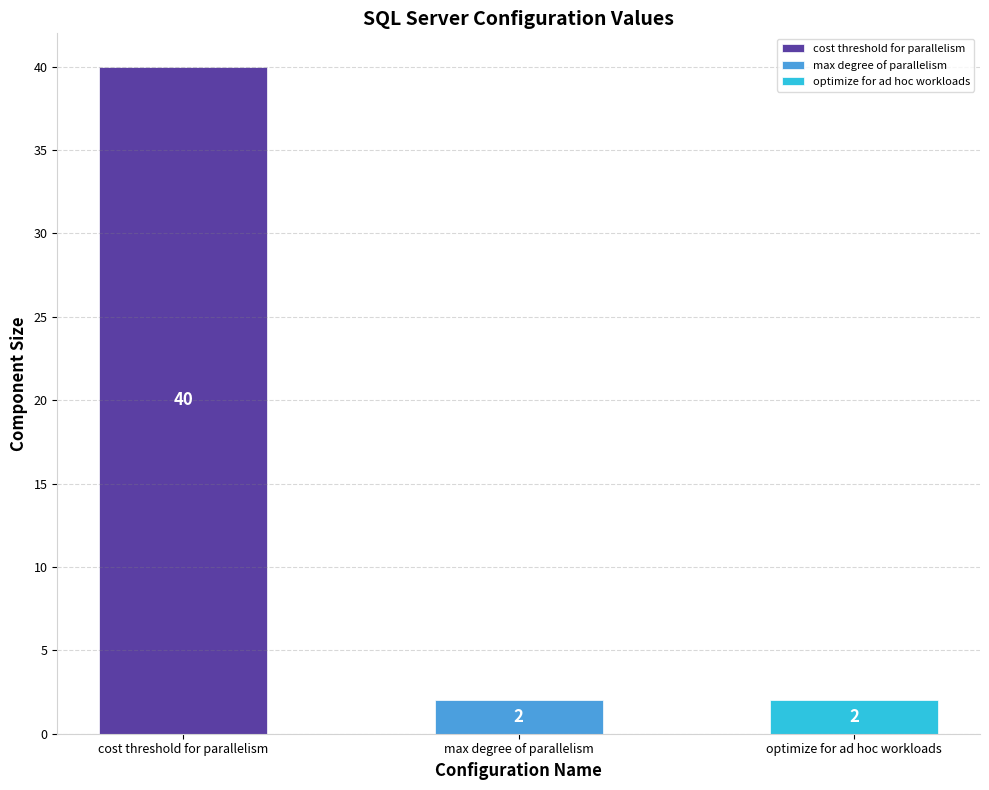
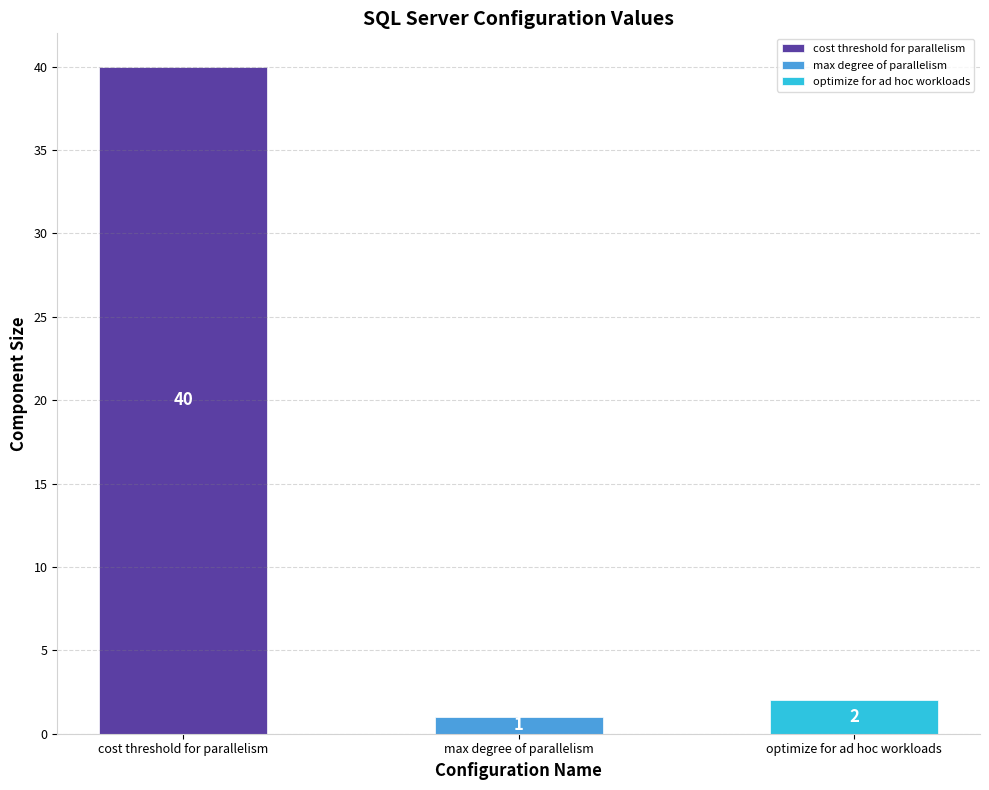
  {
    "cost threshold for parallelism": 40,
-   "max degree of parallelism": 2,
+   "max degree of parallelism": 1,
    "optimize for ad hoc workloads": 2
  }
